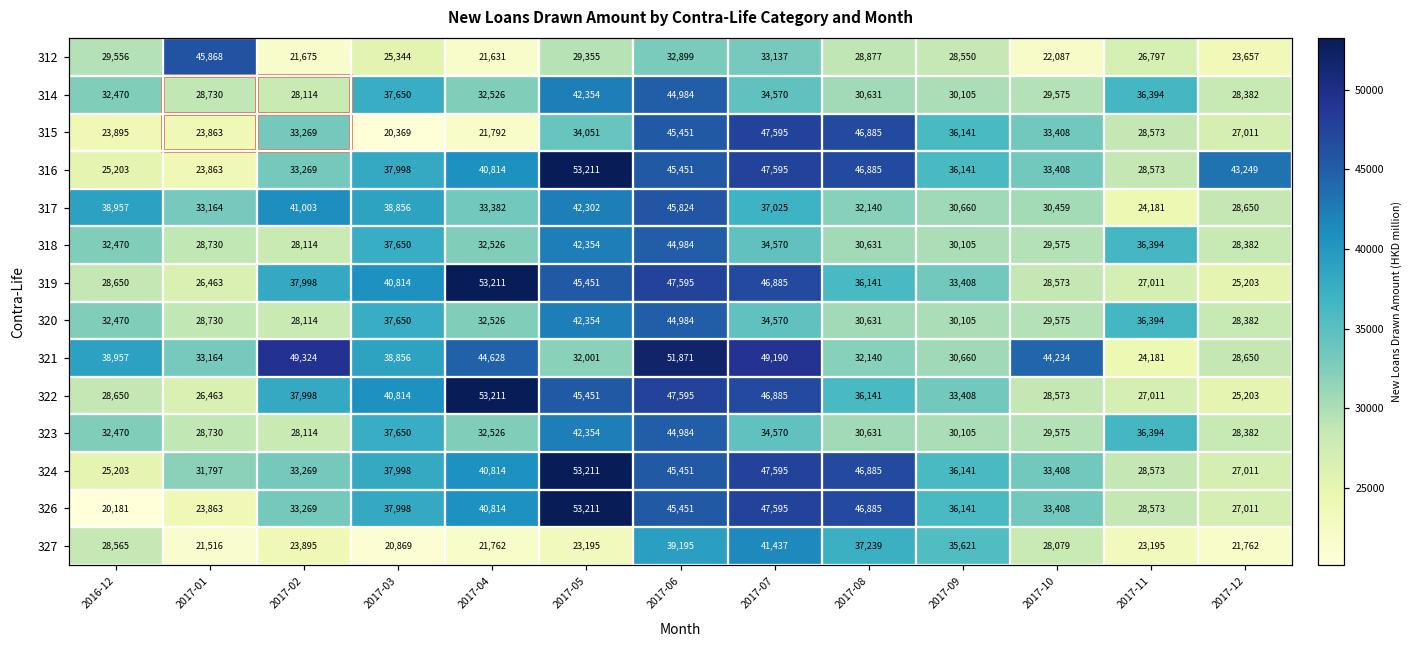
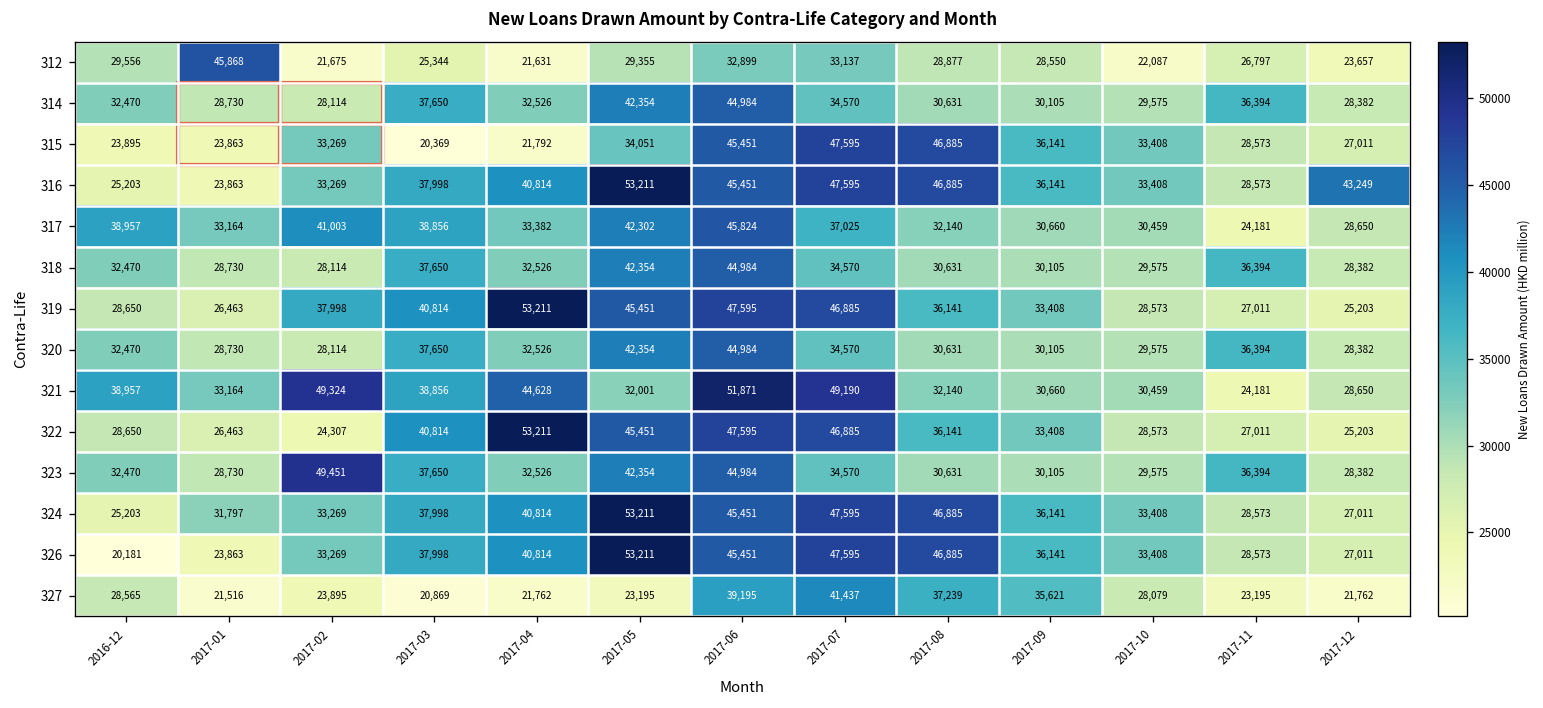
  {
    "312": {
      "2016-12": "29,556",
      "2017-01": "45,868",
      "2017-02": "21,675",
      "2017-03": "25,344",
      "2017-04": "21,631",
      "2017-05": "29,355",
      "2017-06": "32,899",
      "2017-07": "33,137",
      "2017-08": "28,877",
      "2017-09": "28,550",
      "2017-10": "22,087",
      "2017-11": "26,797",
      "2017-12": "23,657"
    },
    "314": {
      "2016-12": "32,470",
      "2017-01": "28,730",
      "2017-02": "28,114",
      "2017-03": "37,650",
      "2017-04": "32,526",
      "2017-05": "42,354",
      "2017-06": "44,984",
      "2017-07": "34,570",
      "2017-08": "30,631",
      "2017-09": "30,105",
      "2017-10": "29,575",
      "2017-11": "36,394",
      "2017-12": "28,382"
    },
    "315": {
      "2016-12": "23,895",
      "2017-01": "23,863",
      "2017-02": "33,269",
      "2017-03": "20,369",
      "2017-04": "21,792",
      "2017-05": "34,051",
      "2017-06": "45,451",
      "2017-07": "47,595",
      "2017-08": "46,885",
      "2017-09": "36,141",
      "2017-10": "33,408",
      "2017-11": "28,573",
      "2017-12": "27,011"
    },
    "316": {
      "2016-12": "25,203",
      "2017-01": "23,863",
      "2017-02": "33,269",
      "2017-03": "37,998",
      "2017-04": "40,814",
      "2017-05": "53,211",
      "2017-06": "45,451",
      "2017-07": "47,595",
      "2017-08": "46,885",
      "2017-09": "36,141",
      "2017-10": "33,408",
      "2017-11": "28,573",
      "2017-12": "43,249"
    },
    "317": {
      "2016-12": "38,957",
      "2017-01": "33,164",
      "2017-02": "41,003",
      "2017-03": "38,856",
      "2017-04": "33,382",
      "2017-05": "42,302",
      "2017-06": "45,824",
      "2017-07": "37,025",
      "2017-08": "32,140",
      "2017-09": "30,660",
      "2017-10": "30,459",
      "2017-11": "24,181",
      "2017-12": "28,650"
    },
    "318": {
      "2016-12": "32,470",
      "2017-01": "28,730",
      "2017-02": "28,114",
      "2017-03": "37,650",
      "2017-04": "32,526",
      "2017-05": "42,354",
      "2017-06": "44,984",
      "2017-07": "34,570",
      "2017-08": "30,631",
      "2017-09": "30,105",
      "2017-10": "29,575",
      "2017-11": "36,394",
      "2017-12": "28,382"
    },
    "319": {
      "2016-12": "28,650",
      "2017-01": "26,463",
      "2017-02": "37,998",
      "2017-03": "40,814",
      "2017-04": "53,211",
      "2017-05": "45,451",
      "2017-06": "47,595",
      "2017-07": "46,885",
      "2017-08": "36,141",
      "2017-09": "33,408",
      "2017-10": "28,573",
      "2017-11": "27,011",
      "2017-12": "25,203"
    },
    "320": {
      "2016-12": "32,470",
      "2017-01": "28,730",
      "2017-02": "28,114",
      "2017-03": "37,650",
      "2017-04": "32,526",
      "2017-05": "42,354",
      "2017-06": "44,984",
      "2017-07": "34,570",
      "2017-08": "30,631",
      "2017-09": "30,105",
      "2017-10": "29,575",
      "2017-11": "36,394",
      "2017-12": "28,382"
    },
    "321": {
      "2016-12": "38,957",
      "2017-01": "33,164",
      "2017-02": "49,324",
      "2017-03": "38,856",
      "2017-04": "44,628",
      "2017-05": "32,001",
      "2017-06": "51,871",
      "2017-07": "49,190",
      "2017-08": "32,140",
      "2017-09": "30,660",
-     "2017-10": "44,234",
+     "2017-10": "30,459",
      "2017-11": "24,181",
      "2017-12": "28,650"
    },
    "322": {
      "2016-12": "28,650",
      "2017-01": "26,463",
-     "2017-02": "37,998",
+     "2017-02": "24,307",
      "2017-03": "40,814",
      "2017-04": "53,211",
      "2017-05": "45,451",
      "2017-06": "47,595",
      "2017-07": "46,885",
      "2017-08": "36,141",
      "2017-09": "33,408",
      "2017-10": "28,573",
      "2017-11": "27,011",
      "2017-12": "25,203"
    },
    "323": {
      "2016-12": "32,470",
      "2017-01": "28,730",
-     "2017-02": "28,114",
+     "2017-02": "49,451",
      "2017-03": "37,650",
      "2017-04": "32,526",
      "2017-05": "42,354",
      "2017-06": "44,984",
      "2017-07": "34,570",
      "2017-08": "30,631",
      "2017-09": "30,105",
      "2017-10": "29,575",
      "2017-11": "36,394",
      "2017-12": "28,382"
    },
    "324": {
      "2016-12": "25,203",
      "2017-01": "31,797",
      "2017-02": "33,269",
      "2017-03": "37,998",
      "2017-04": "40,814",
      "2017-05": "53,211",
      "2017-06": "45,451",
      "2017-07": "47,595",
      "2017-08": "46,885",
      "2017-09": "36,141",
      "2017-10": "33,408",
      "2017-11": "28,573",
      "2017-12": "27,011"
    },
    "326": {
      "2016-12": "20,181",
      "2017-01": "23,863",
      "2017-02": "33,269",
      "2017-03": "37,998",
      "2017-04": "40,814",
      "2017-05": "53,211",
      "2017-06": "45,451",
      "2017-07": "47,595",
      "2017-08": "46,885",
      "2017-09": "36,141",
      "2017-10": "33,408",
      "2017-11": "28,573",
      "2017-12": "27,011"
    },
    "327": {
      "2016-12": "28,565",
      "2017-01": "21,516",
      "2017-02": "23,895",
      "2017-03": "20,869",
      "2017-04": "21,762",
      "2017-05": "23,195",
      "2017-06": "39,195",
      "2017-07": "41,437",
      "2017-08": "37,239",
      "2017-09": "35,621",
      "2017-10": "28,079",
      "2017-11": "23,195",
      "2017-12": "21,762"
    }
  }
